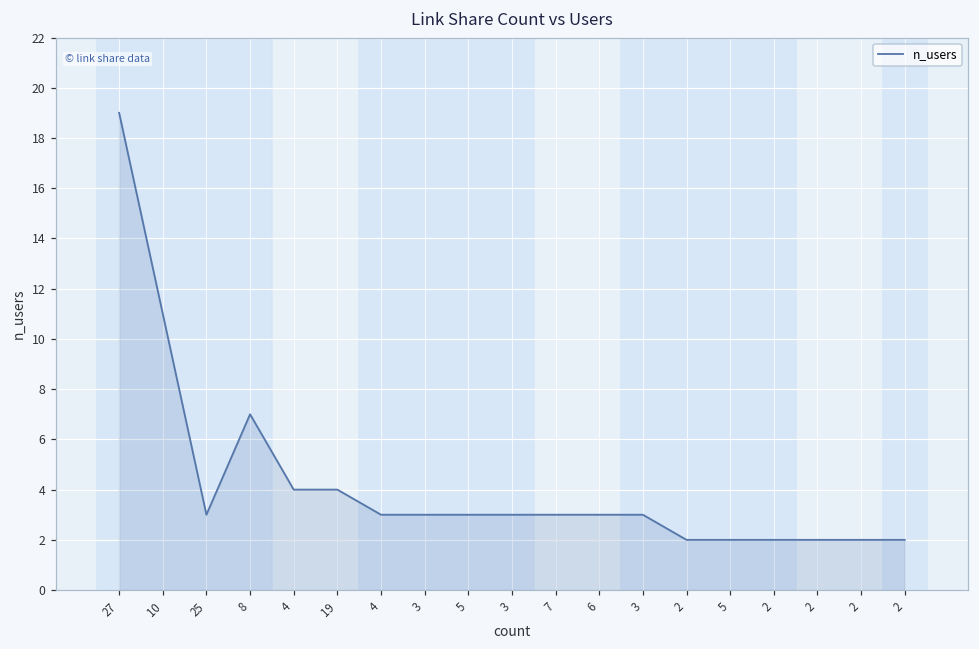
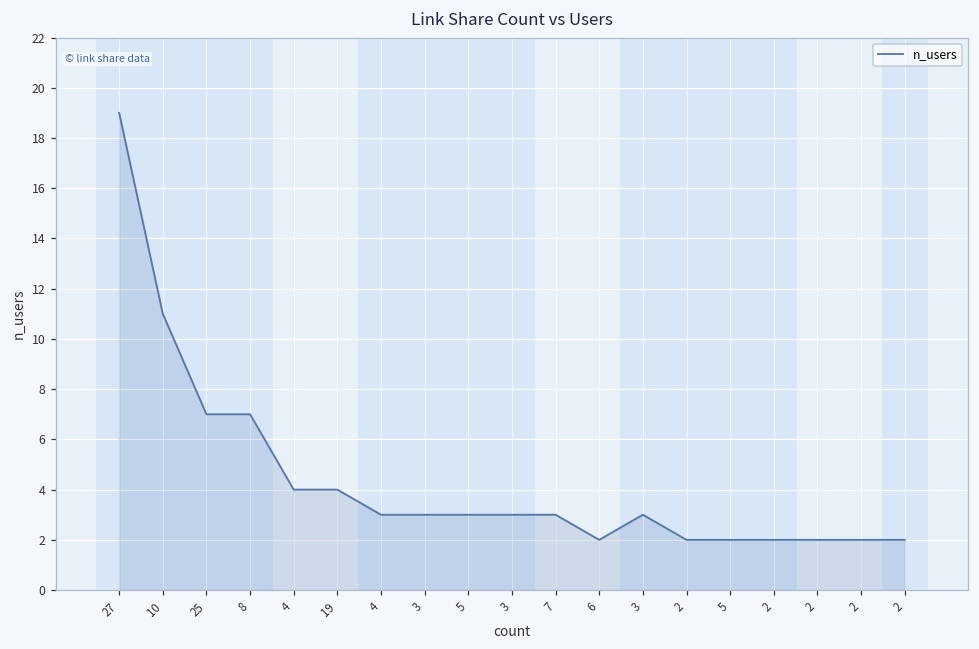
  {
    "27": 19,
    "10": 11,
-   "25": 3,
+   "25": 7,
    "8": 7,
    "19": 4,
    "7": 3,
-   "6": 3
+   "6": 2
  }
